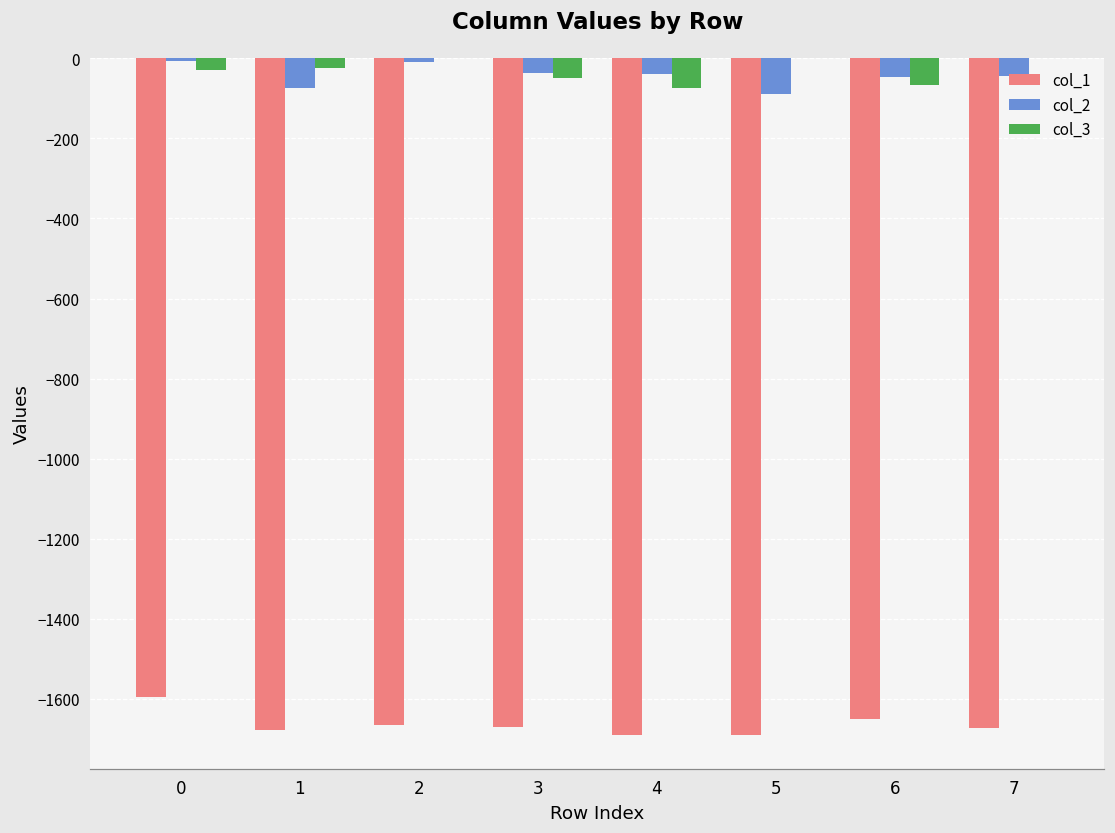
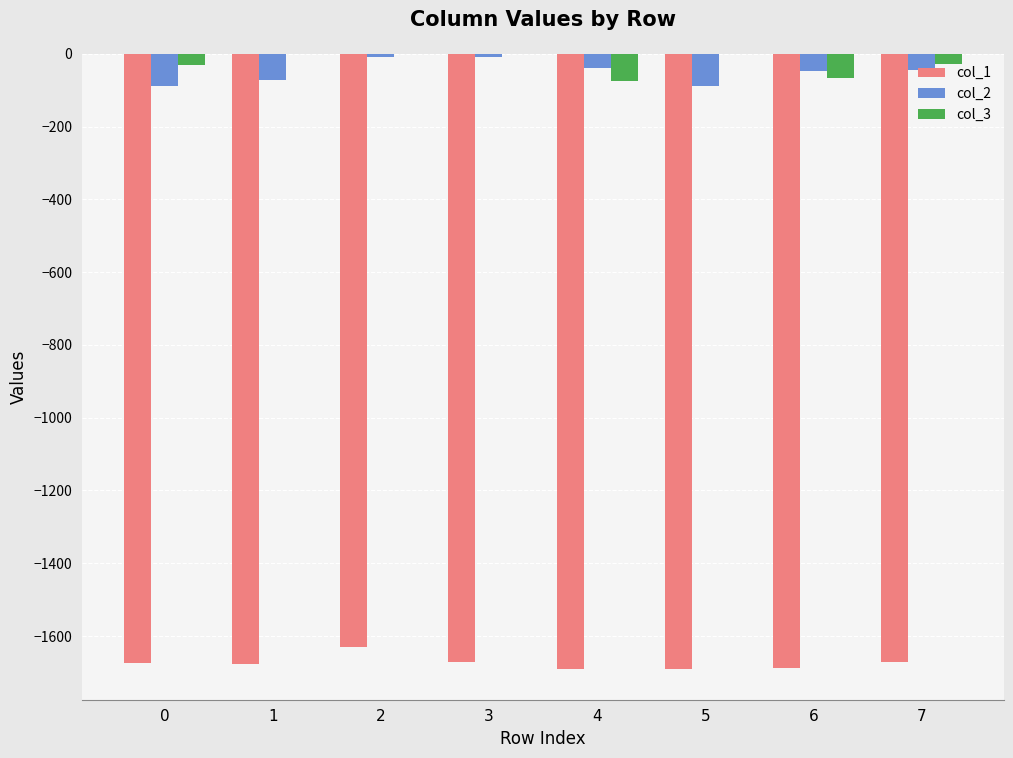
  {
    "col_1": {
-     "0": -1590,
+     "0": -1670,
      "1": -1680,
-     "2": -1660,
+     "2": -1630,
      "3": -1670,
      "4": -1690,
      "5": -1690,
-     "6": -1650,
+     "6": -1690,
      "7": -1670
    },
    "col_2": {
-     "0": -10,
+     "0": -90,
      "1": -70,
      "2": -10,
-     "3": -40,
+     "3": -10,
      "4": -40,
      "5": -90,
      "6": -50,
      "7": -40
    },
    "col_3": {
      "0": -30,
-     "1": -20,
-     "3": -50,
+     "1": 0,
+     "3": 0,
      "4": -70,
      "6": -70,
-     "7": 0
+     "7": -30
    }
  }
